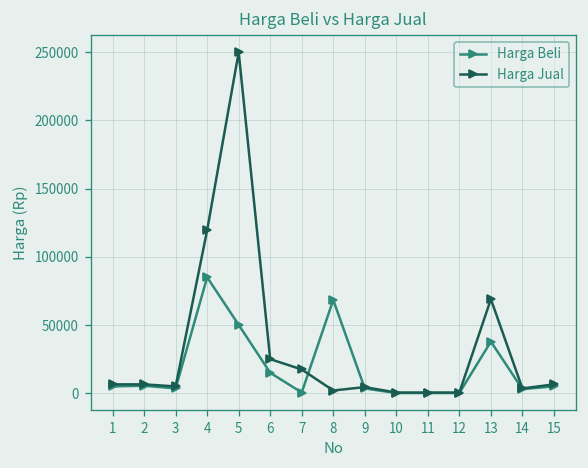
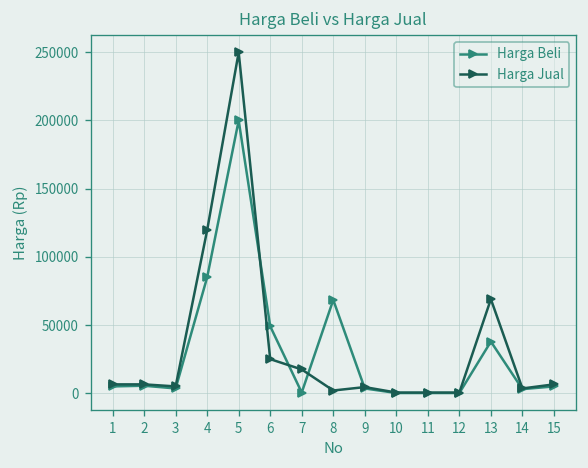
  {
    "Harga Beli": {
      "4": 85000,
-     "5": 50000,
-     "6": 15000,
+     "5": 200000,
+     "6": 49000,
      "7": 1000,
      "8": 68000,
      "13": 38000
    },
    "Harga Jual": {
      "4": 119000,
      "5": 250000,
      "6": 25000,
      "7": 17000,
      "8": 2000,
      "13": 69000
    }
  }
